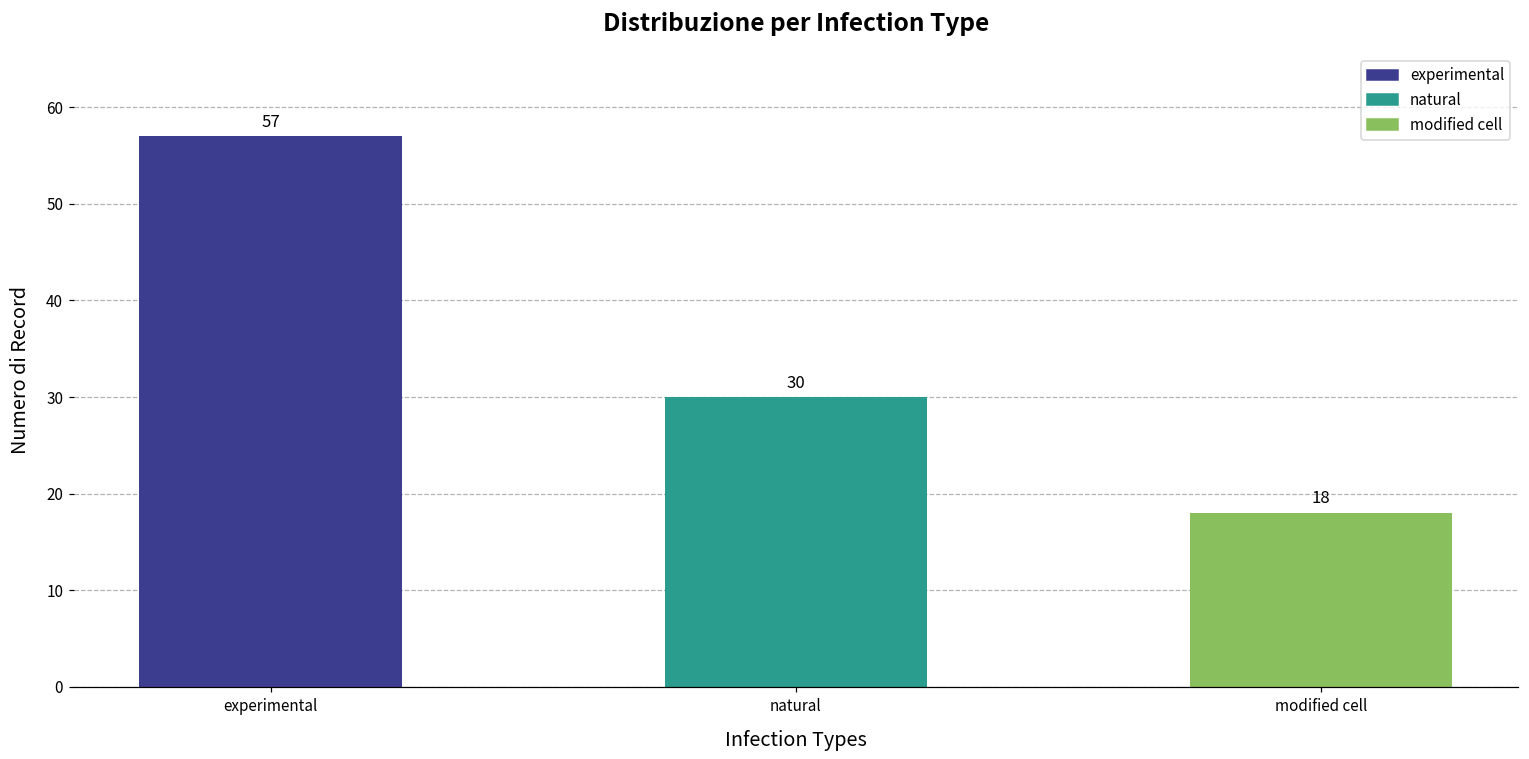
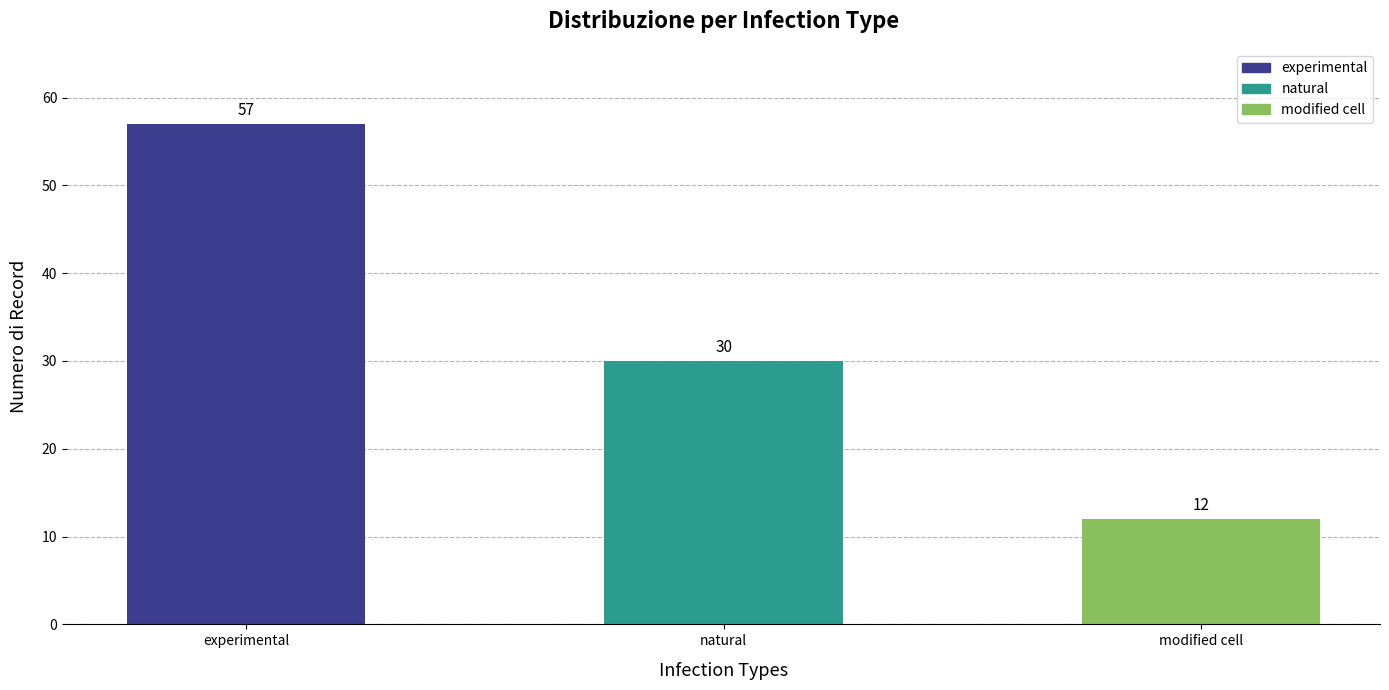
  {
    "experimental": 57,
    "natural": 30,
-   "modified cell": 18
+   "modified cell": 12
  }
